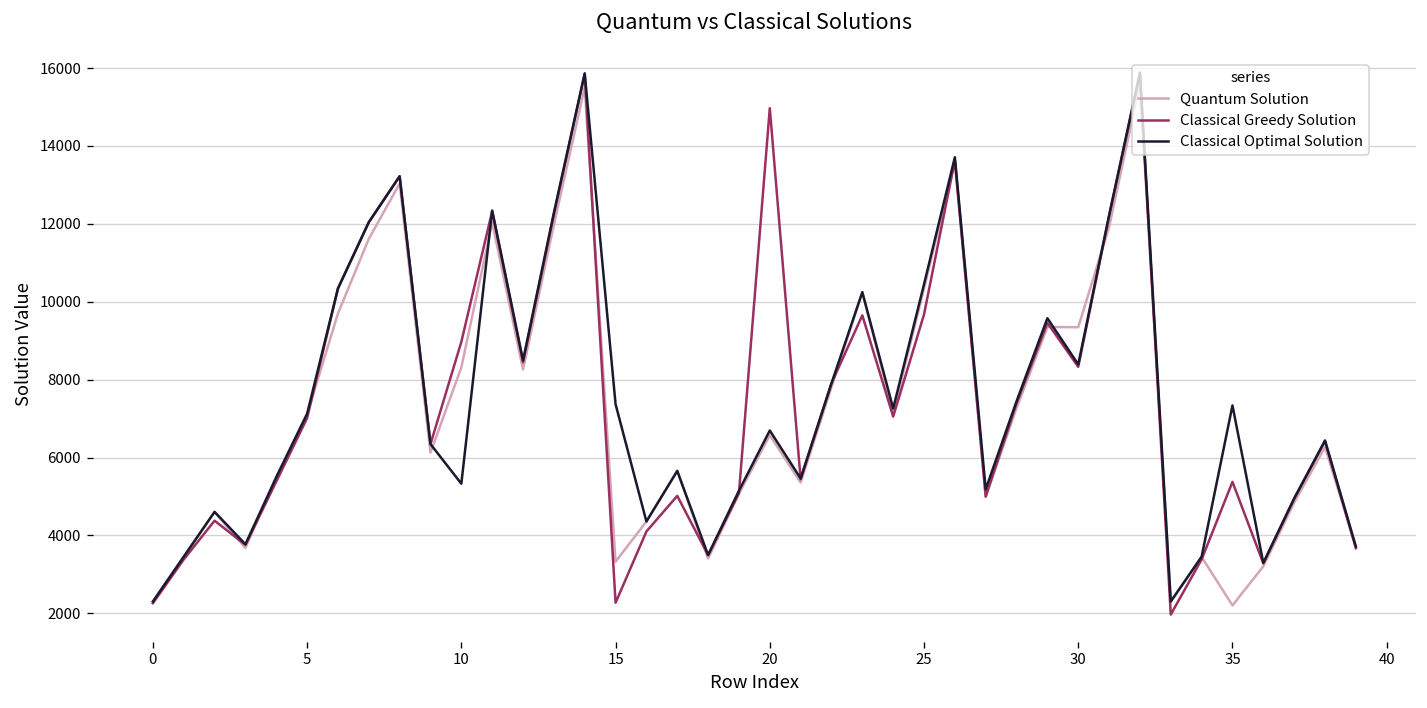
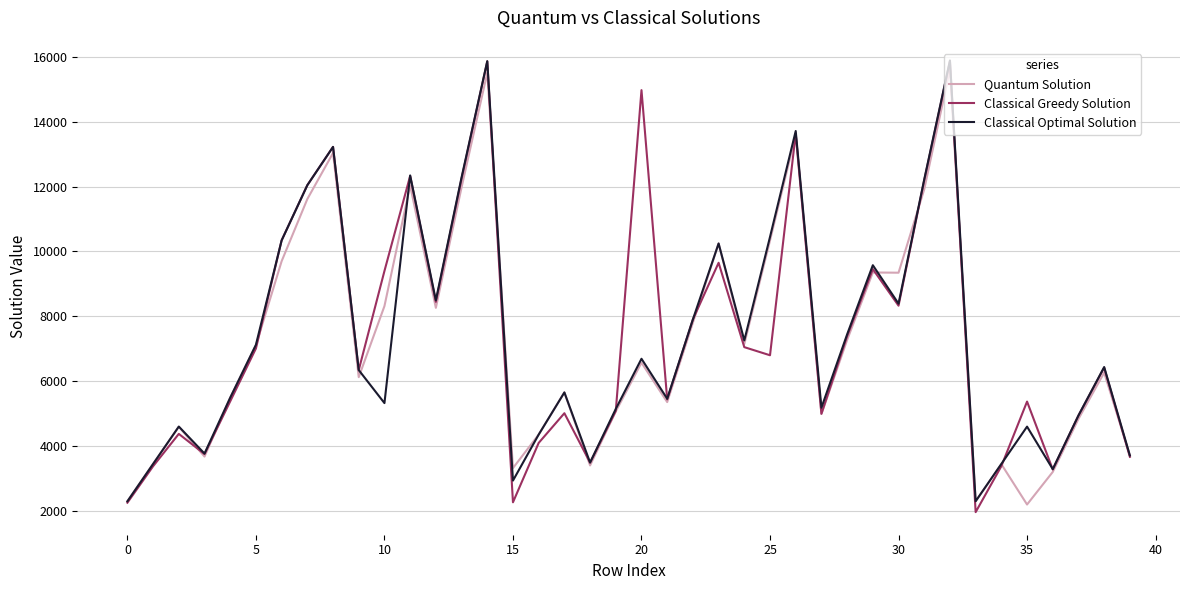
  {
    "Quantum Solution": {
      "10": 8300,
      "15": 3300,
      "20": 6600,
      "25": 10300,
      "30": 9300,
      "35": 2200
    },
    "Classical Greedy Solution": {
      "5": 7000,
-     "10": 9000,
+     "10": 9400,
      "15": 2300,
      "20": 15000,
-     "25": 9700,
+     "25": 6800,
      "35": 5400
    },
    "Classical Optimal Solution": {
      "10": 5300,
-     "15": 7400,
+     "15": 2900,
      "20": 6700,
      "25": 10400,
-     "35": 7300
+     "35": 4600
    }
  }
